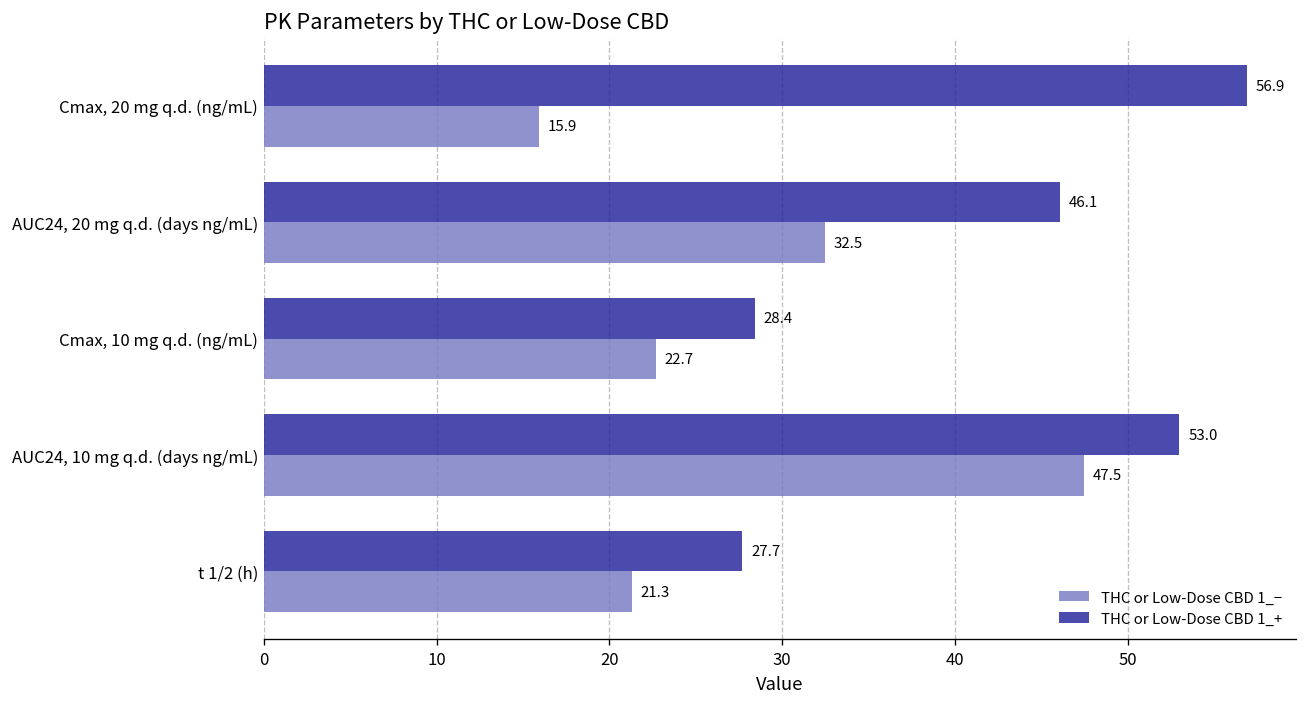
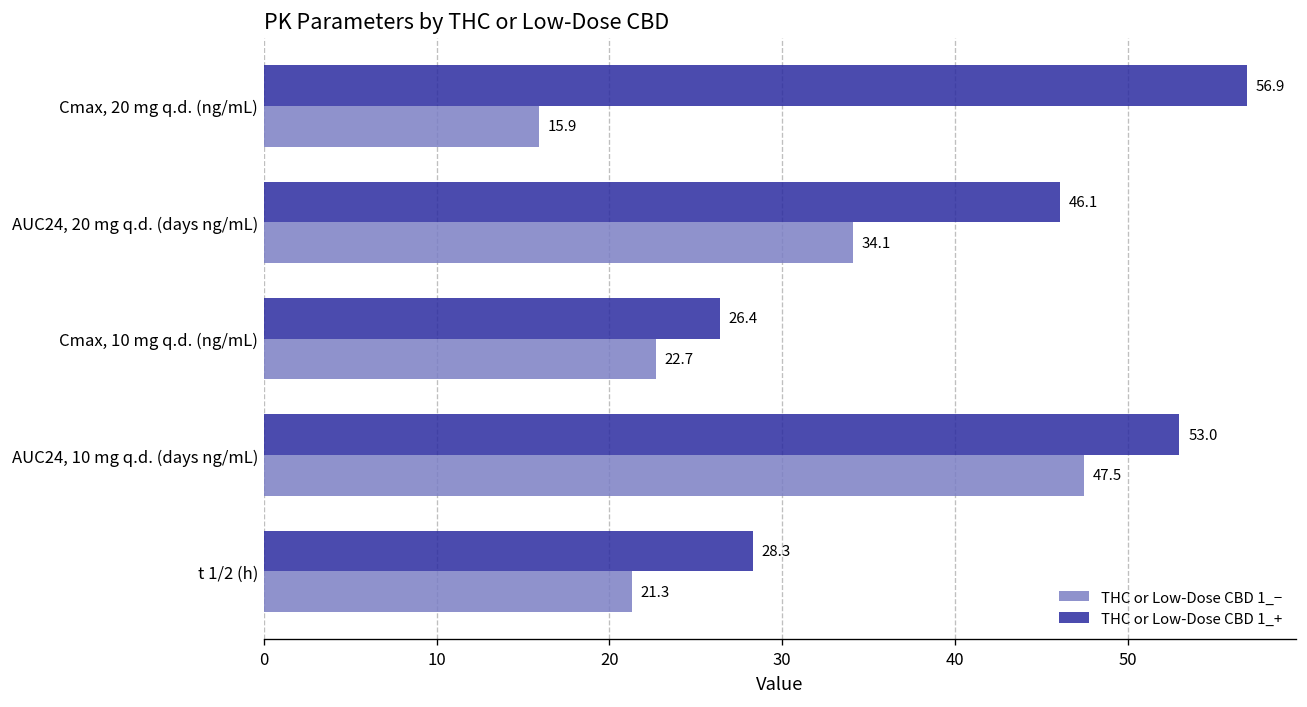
  {
    "THC or Low-Dose CBD 1_−": {
      "Cmax, 20 mg q.d. (ng/mL)": 15.9,
-     "AUC24, 20 mg q.d. (days ng/mL)": 32.5,
+     "AUC24, 20 mg q.d. (days ng/mL)": 34.1,
      "Cmax, 10 mg q.d. (ng/mL)": 22.7,
      "AUC24, 10 mg q.d. (days ng/mL)": 47.5,
      "t 1/2 (h)": 21.3
    },
    "THC or Low-Dose CBD 1_+": {
      "Cmax, 20 mg q.d. (ng/mL)": 56.9,
      "AUC24, 20 mg q.d. (days ng/mL)": 46.1,
-     "Cmax, 10 mg q.d. (ng/mL)": 28.4,
+     "Cmax, 10 mg q.d. (ng/mL)": 26.4,
      "AUC24, 10 mg q.d. (days ng/mL)": 53.0,
-     "t 1/2 (h)": 27.7
+     "t 1/2 (h)": 28.3
    }
  }
